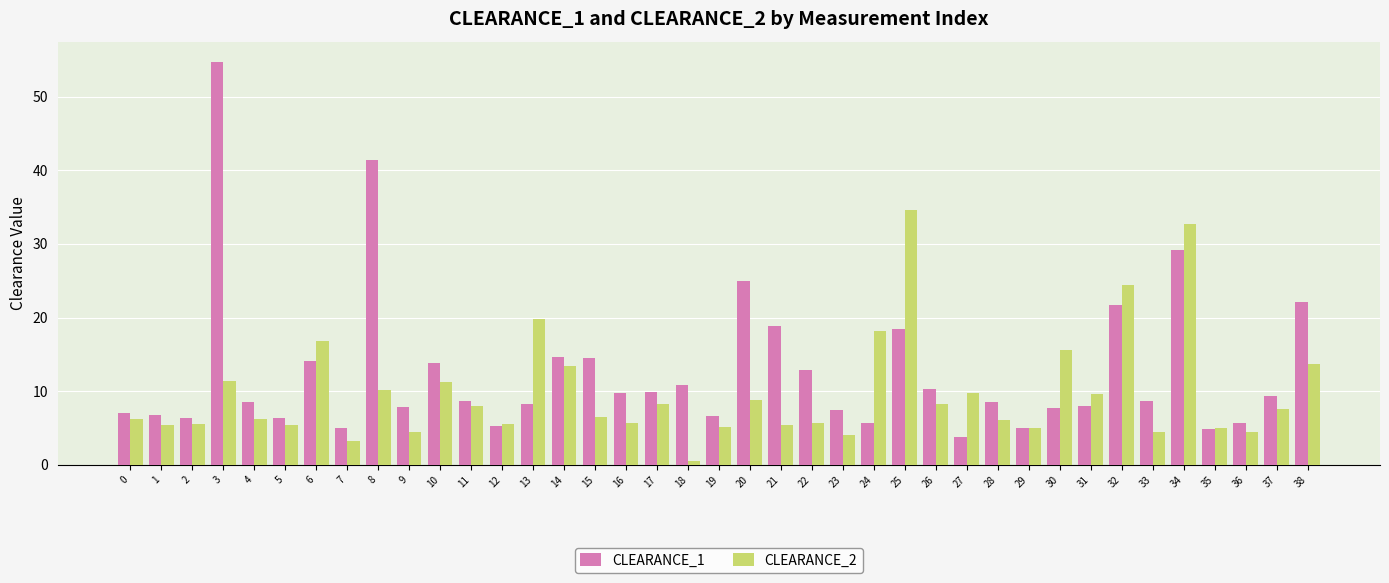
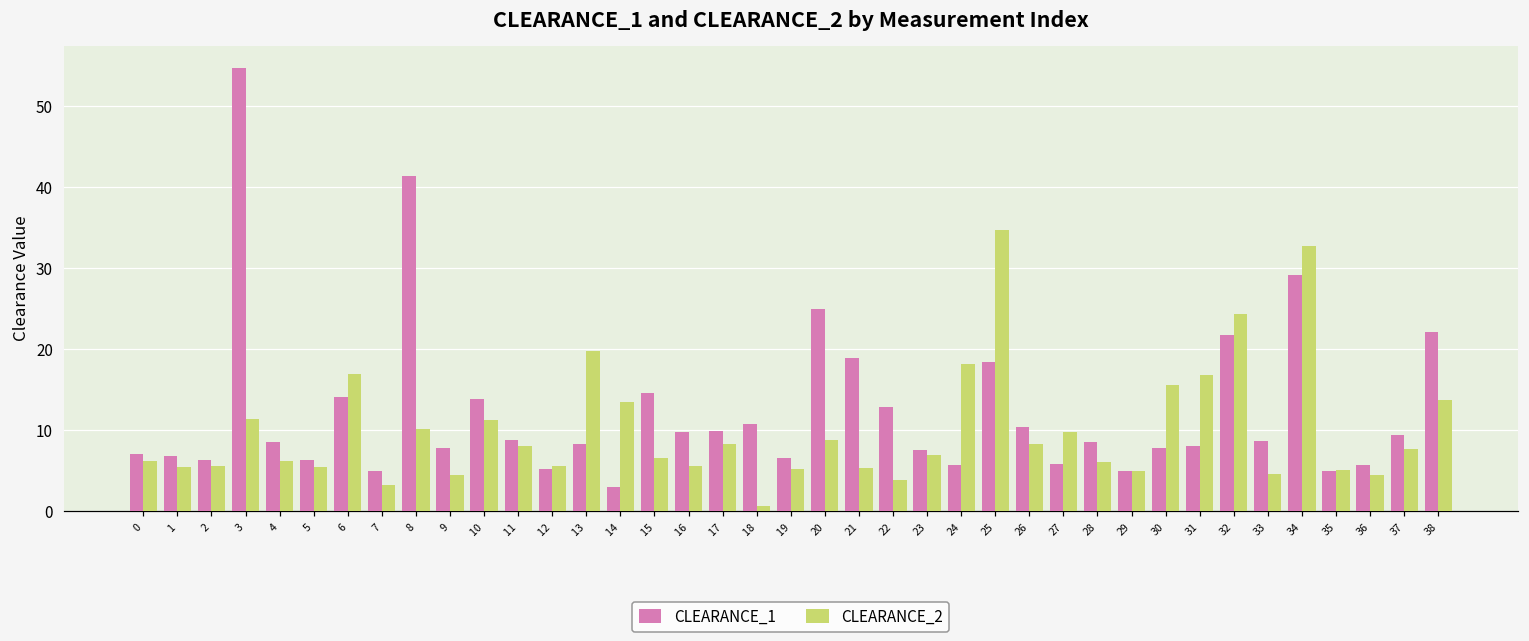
  {
    "CLEARANCE_1": {
      "0": 7,
      "1": 7,
      "2": 6,
      "3": 55,
      "4": 9,
      "5": 6,
      "6": 14,
      "7": 5,
      "8": 41,
      "9": 8,
      "10": 14,
      "11": 9,
      "12": 5,
      "13": 8,
-     "14": 15,
+     "14": 3,
      "15": 15,
      "16": 10,
      "17": 10,
      "18": 11,
      "19": 7,
      "20": 25,
      "21": 19,
      "22": 13,
      "23": 8,
      "24": 6,
      "25": 18,
      "26": 10,
-     "27": 4,
+     "27": 6,
      "28": 9,
      "29": 5,
      "30": 8,
      "31": 8,
      "32": 22,
      "33": 9,
      "34": 29,
      "35": 5,
      "36": 6,
      "37": 9,
      "38": 22
    },
    "CLEARANCE_2": {
      "0": 6,
      "1": 5,
      "2": 5,
      "3": 11,
      "4": 6,
      "5": 5,
      "6": 17,
      "7": 3,
      "8": 10,
      "9": 4,
      "10": 11,
      "11": 8,
      "12": 6,
      "13": 20,
      "14": 13,
      "15": 7,
      "16": 6,
      "17": 8,
      "18": 1,
      "19": 5,
      "20": 9,
      "21": 5,
-     "22": 6,
-     "23": 4,
+     "22": 4,
+     "23": 7,
      "24": 18,
      "25": 35,
      "26": 8,
      "27": 10,
      "28": 6,
      "29": 5,
      "30": 16,
-     "31": 10,
+     "31": 17,
      "32": 24,
      "33": 5,
      "34": 33,
      "35": 5,
      "36": 4,
      "37": 8,
      "38": 14
    }
  }
